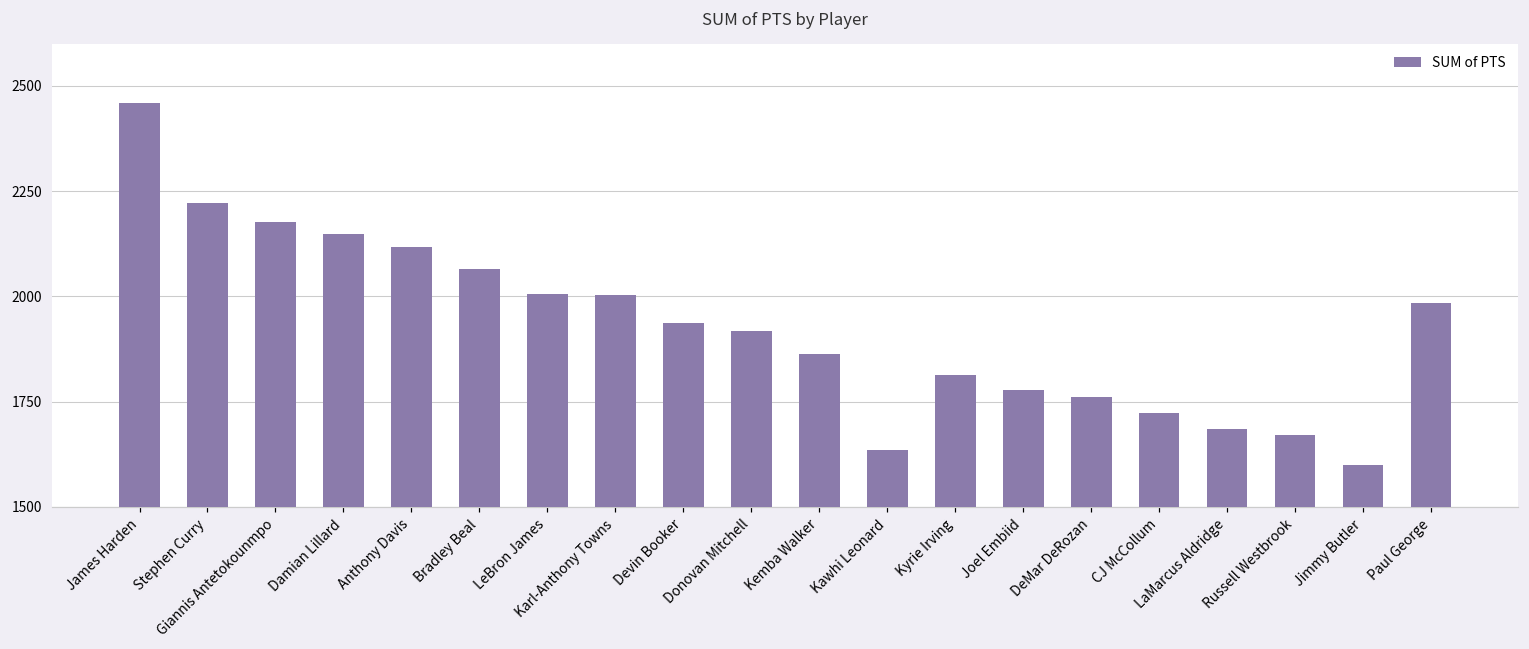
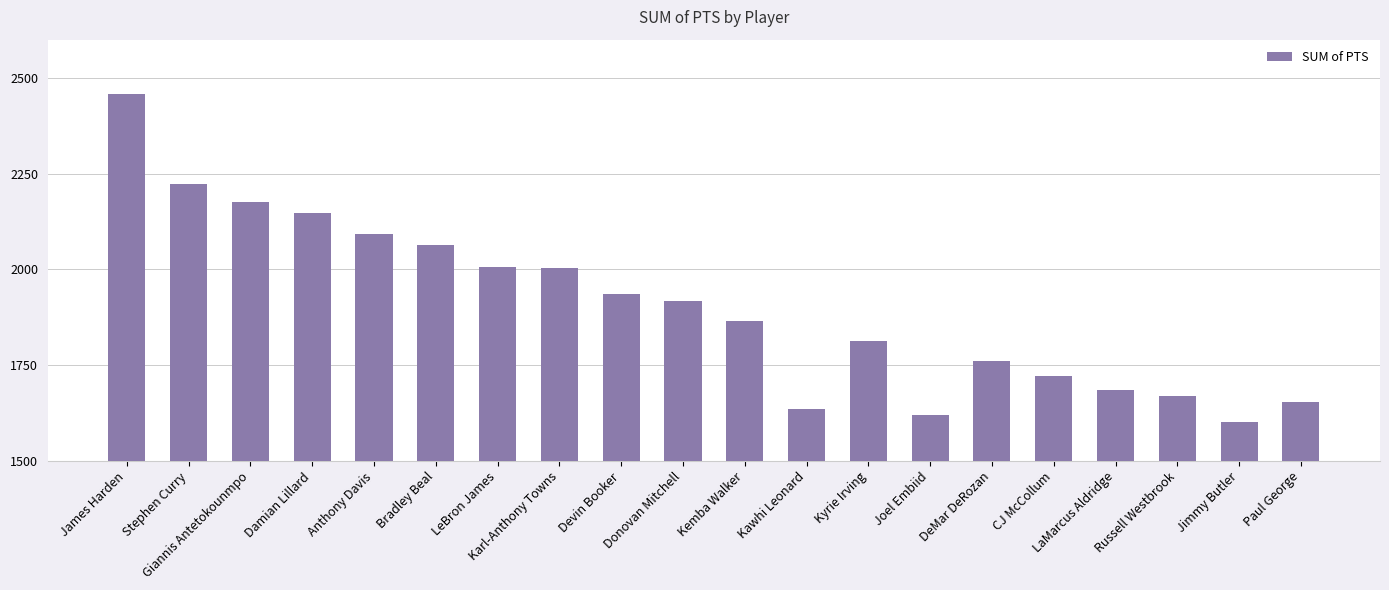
  {
    "James Harden": 2460,
    "Stephen Curry": 2220,
    "Giannis Antetokounmpo": 2180,
    "Damian Lillard": 2150,
-   "Anthony Davis": 2120,
+   "Anthony Davis": 2090,
    "Bradley Beal": 2060,
    "LeBron James": 2010,
    "Karl-Anthony Towns": 2000,
    "Devin Booker": 1940,
    "Donovan Mitchell": 1920,
    "Kemba Walker": 1860,
    "Kawhi Leonard": 1630,
    "Kyrie Irving": 1810,
-   "Joel Embiid": 1780,
+   "Joel Embiid": 1620,
    "DeMar DeRozan": 1760,
    "CJ McCollum": 1720,
    "LaMarcus Aldridge": 1680,
    "Russell Westbrook": 1670,
    "Jimmy Butler": 1600,
-   "Paul George": 1980
+   "Paul George": 1650
  }
